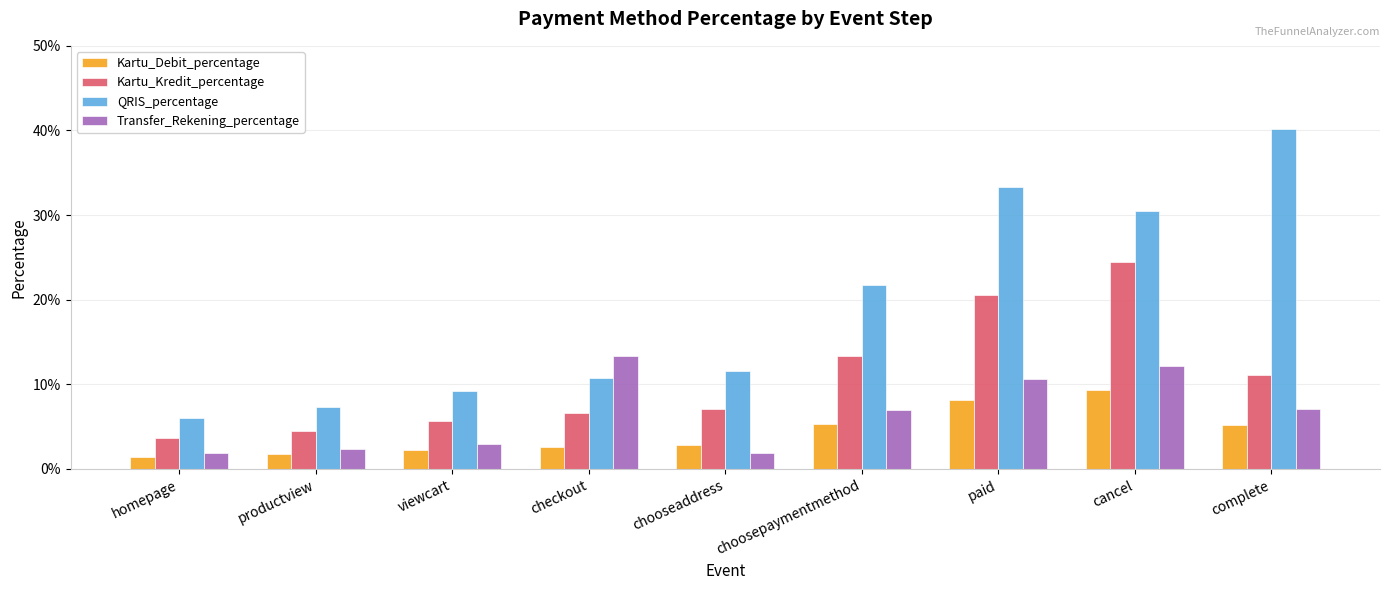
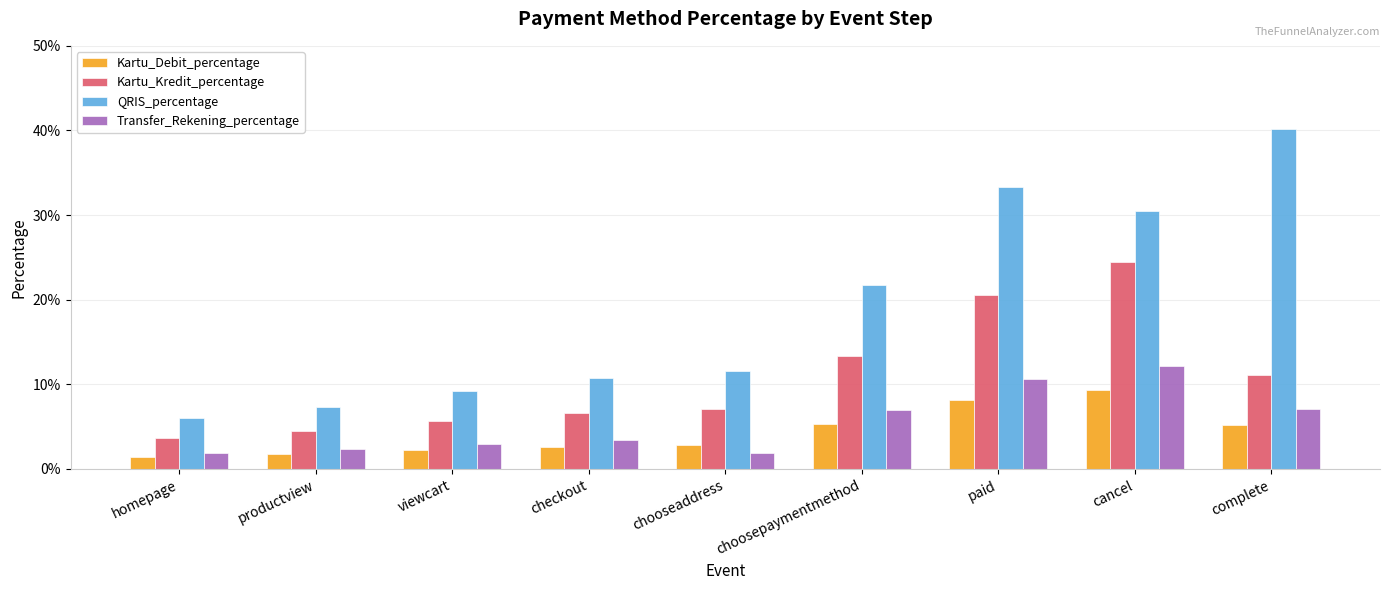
  {
    "Kartu_Debit_percentage": {
      "homepage": "1%",
      "productview": "2%",
      "viewcart": "2%",
      "checkout": "3%",
      "chooseaddress": "3%",
      "choosepaymentmethod": "5%",
      "paid": "8%",
      "cancel": "9%",
      "complete": "5%"
    },
    "Kartu_Kredit_percentage": {
      "homepage": "4%",
      "productview": "5%",
      "viewcart": "6%",
      "checkout": "7%",
      "chooseaddress": "7%",
      "choosepaymentmethod": "13%",
      "paid": "21%",
      "cancel": "25%",
      "complete": "11%"
    },
    "QRIS_percentage": {
      "homepage": "6%",
      "productview": "7%",
      "viewcart": "9%",
      "checkout": "11%",
      "chooseaddress": "12%",
      "choosepaymentmethod": "22%",
      "paid": "33%",
      "cancel": "31%",
      "complete": "40%"
    },
    "Transfer_Rekening_percentage": {
      "homepage": "2%",
      "productview": "2%",
      "viewcart": "3%",
-     "checkout": "13%",
+     "checkout": "3%",
      "chooseaddress": "2%",
      "choosepaymentmethod": "7%",
      "paid": "11%",
      "cancel": "12%",
      "complete": "7%"
    }
  }
